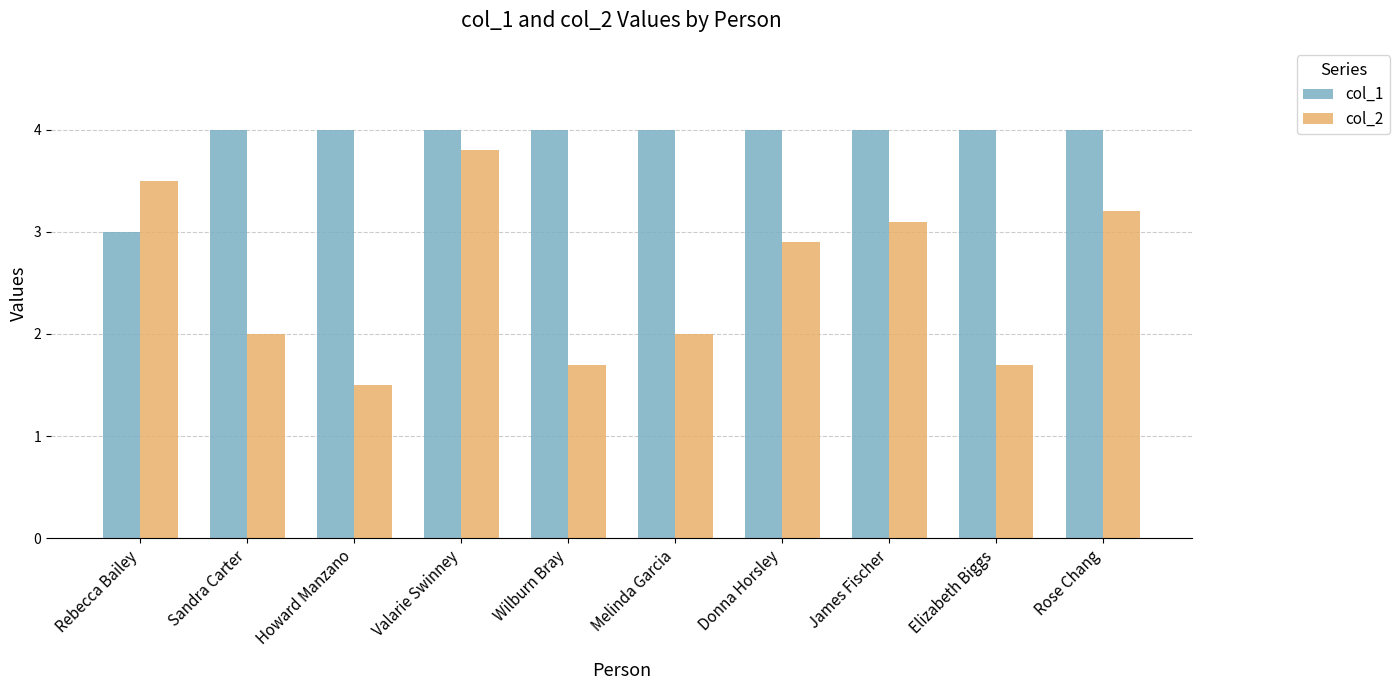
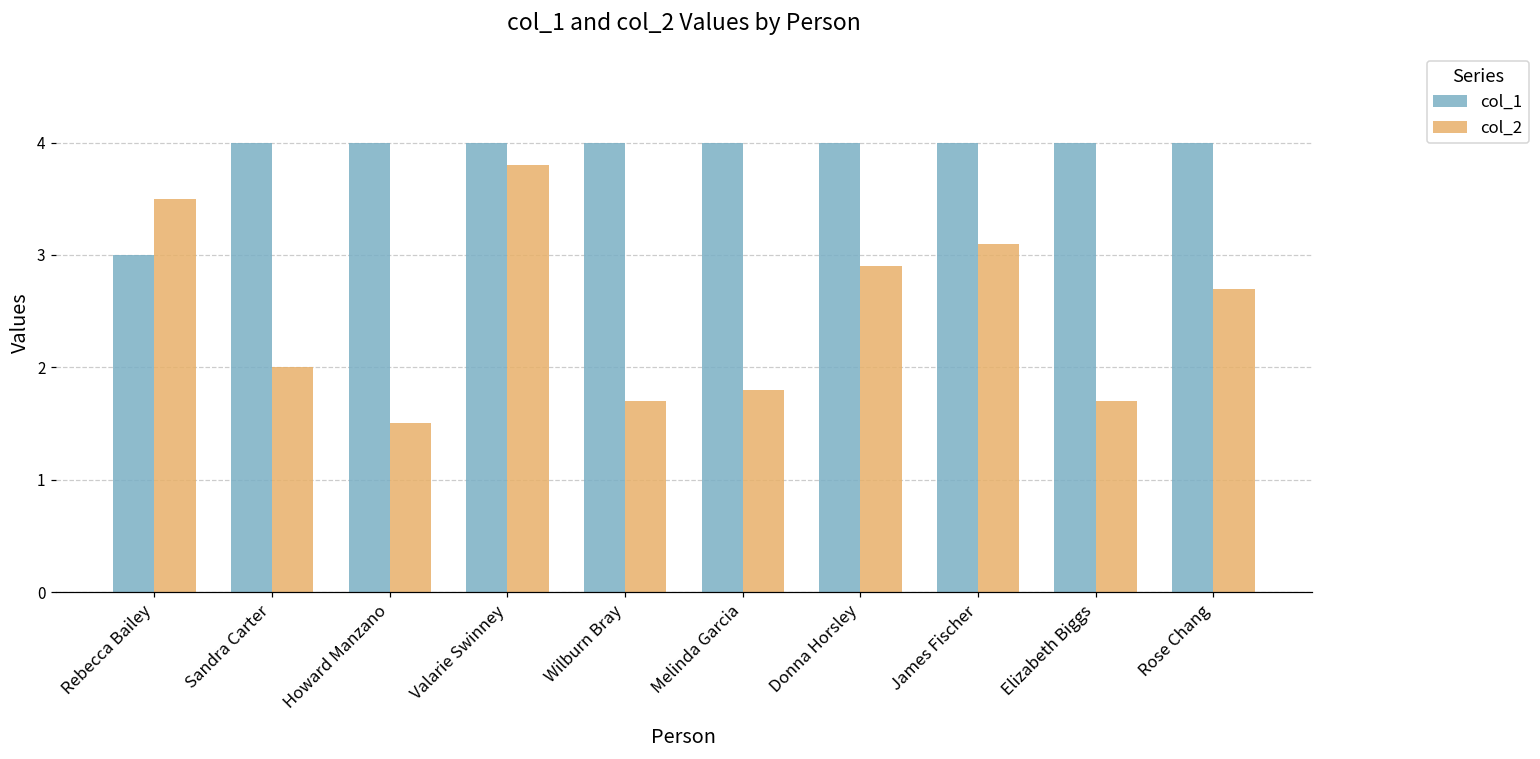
  {
    "col_1": {
      "Rebecca Bailey": 3.0,
      "Sandra Carter": 4.0,
      "Howard Manzano": 4.0,
      "Valarie Swinney": 4.0,
      "Wilburn Bray": 4.0,
      "Melinda Garcia": 4.0,
      "Donna Horsley": 4.0,
      "James Fischer": 4.0,
      "Elizabeth Biggs": 4.0,
      "Rose Chang": 4.0
    },
    "col_2": {
      "Rebecca Bailey": 3.5,
      "Sandra Carter": 2.0,
      "Howard Manzano": 1.5,
      "Valarie Swinney": 3.8,
      "Wilburn Bray": 1.7,
-     "Melinda Garcia": 2.0,
+     "Melinda Garcia": 1.8,
      "Donna Horsley": 2.9,
      "James Fischer": 3.1,
      "Elizabeth Biggs": 1.7,
-     "Rose Chang": 3.2
+     "Rose Chang": 2.7
    }
  }
